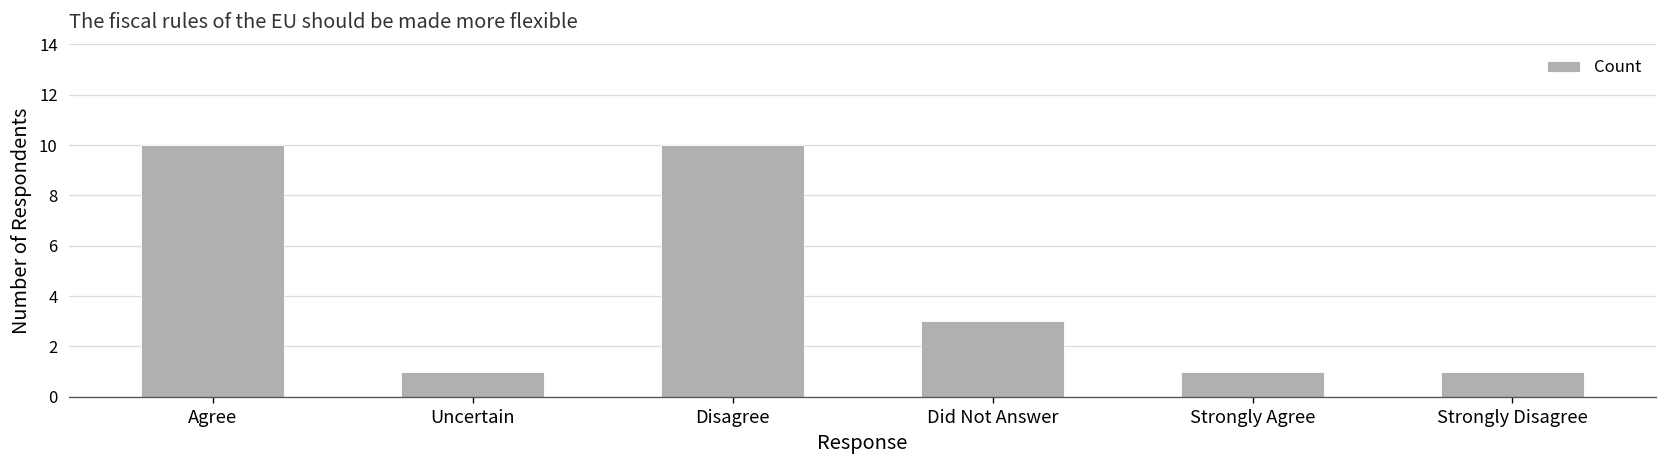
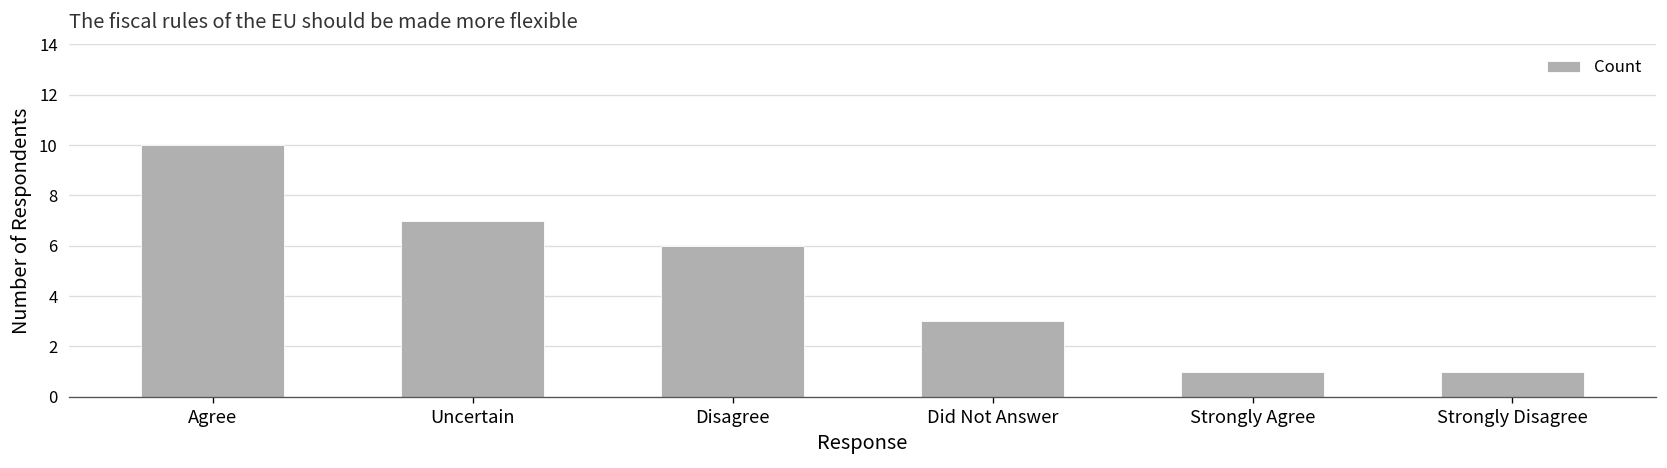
  {
    "Agree": 10,
-   "Uncertain": 1,
-   "Disagree": 10,
+   "Uncertain": 7,
+   "Disagree": 6,
    "Did Not Answer": 3,
    "Strongly Agree": 1,
    "Strongly Disagree": 1
  }
